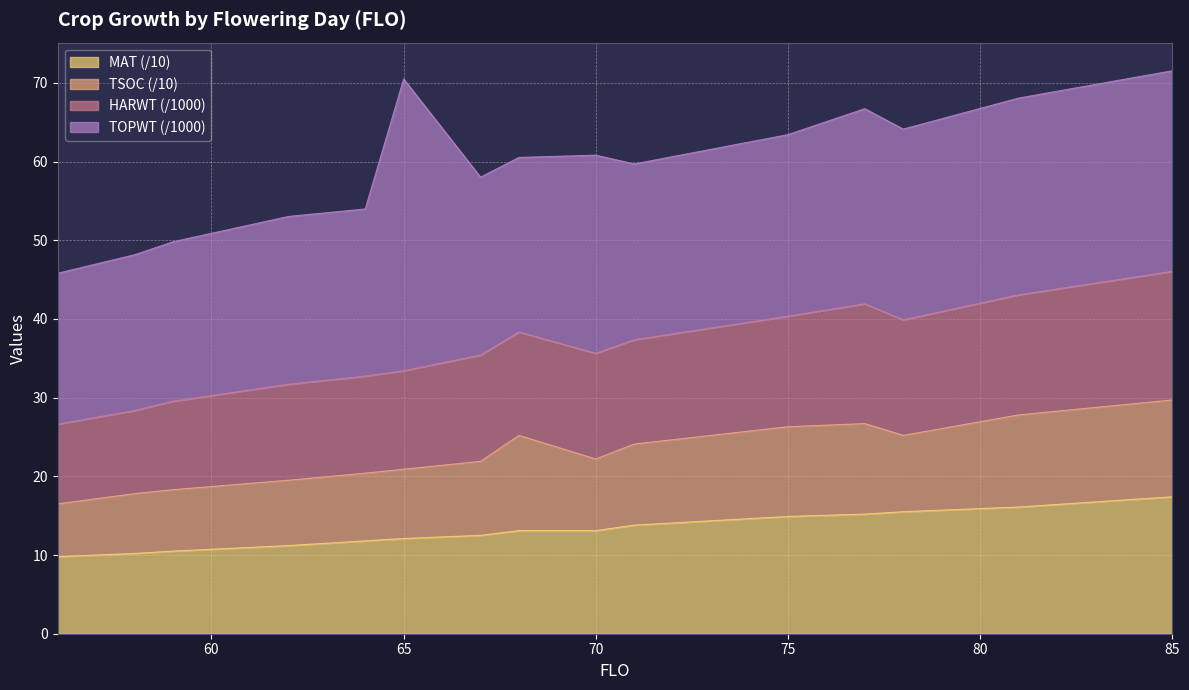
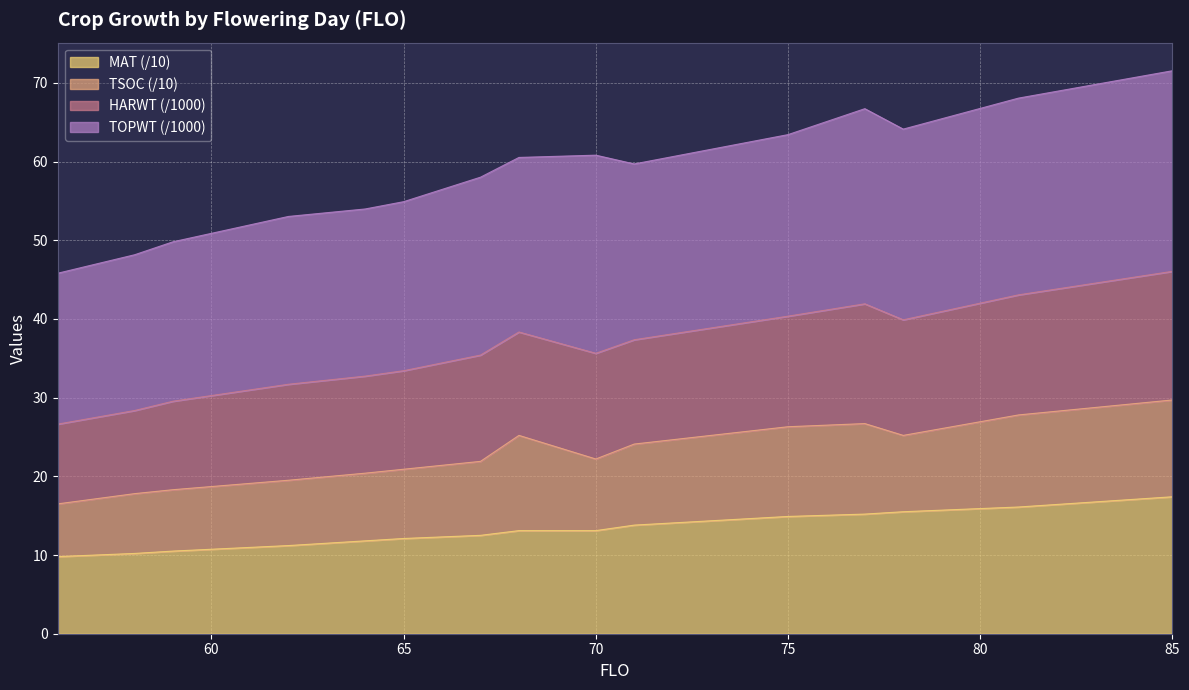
  {
    "TOPWT (/1000)": {
-     "65": 37,
+     "65": 21,
      "70": 25,
      "75": 23,
      "85": 25
    }
  }
